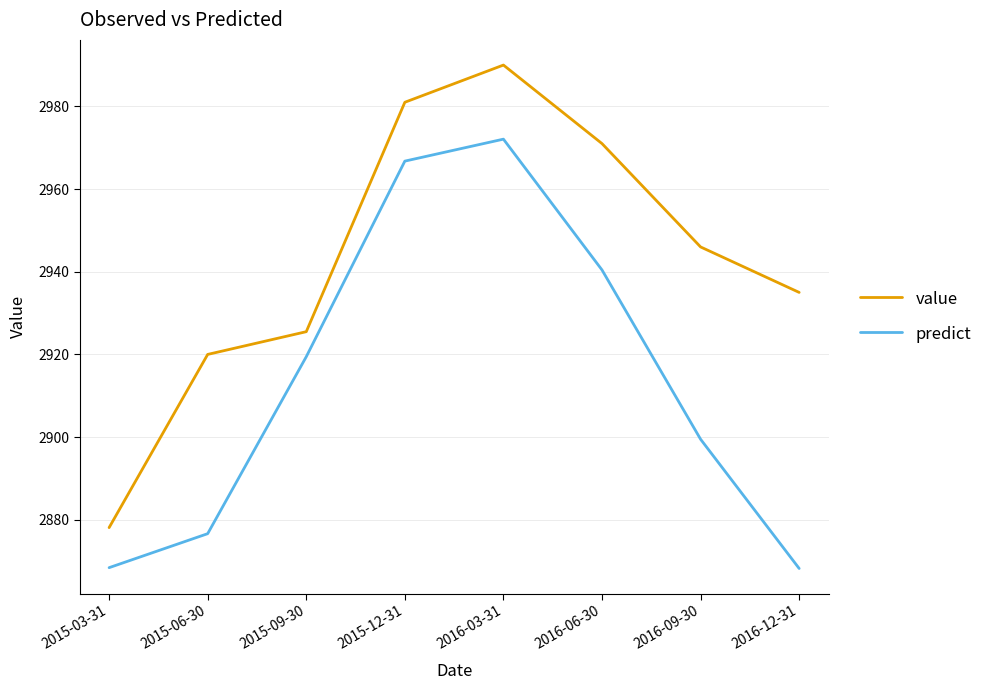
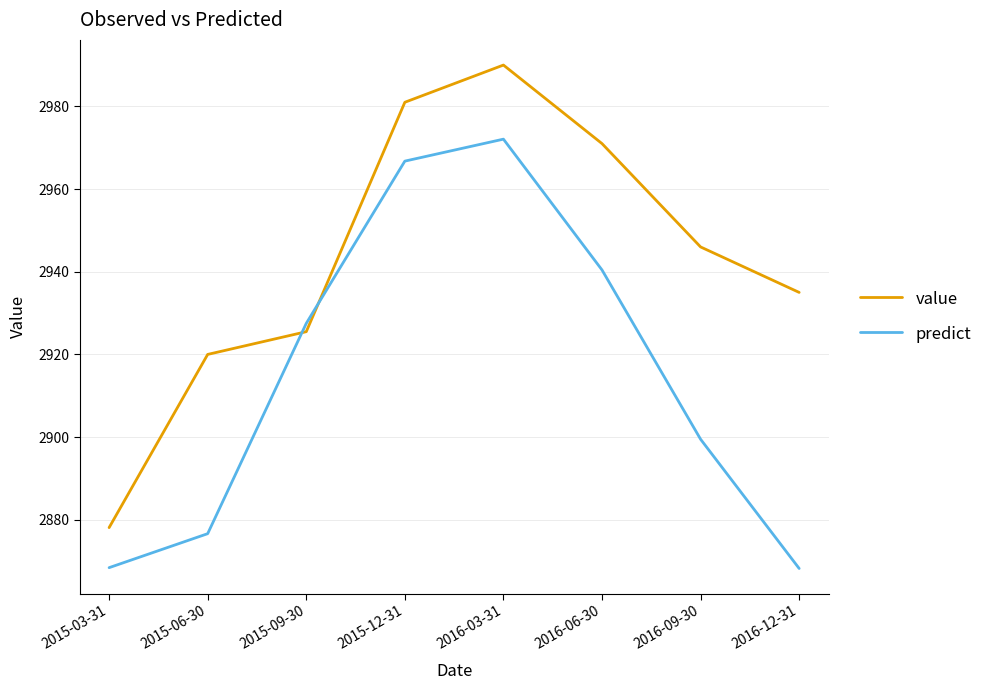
  {
    "value": {
      "2015-03-31": 2878,
      "2015-06-30": 2920,
      "2015-09-30": 2926,
      "2015-12-31": 2981,
      "2016-03-31": 2990,
      "2016-06-30": 2971,
      "2016-09-30": 2946,
      "2016-12-31": 2935
    },
    "predict": {
      "2015-03-31": 2868,
      "2015-06-30": 2877,
-     "2015-09-30": 2919,
+     "2015-09-30": 2928,
      "2015-12-31": 2967,
      "2016-03-31": 2972,
      "2016-06-30": 2940,
      "2016-09-30": 2899,
      "2016-12-31": 2868
    }
  }
